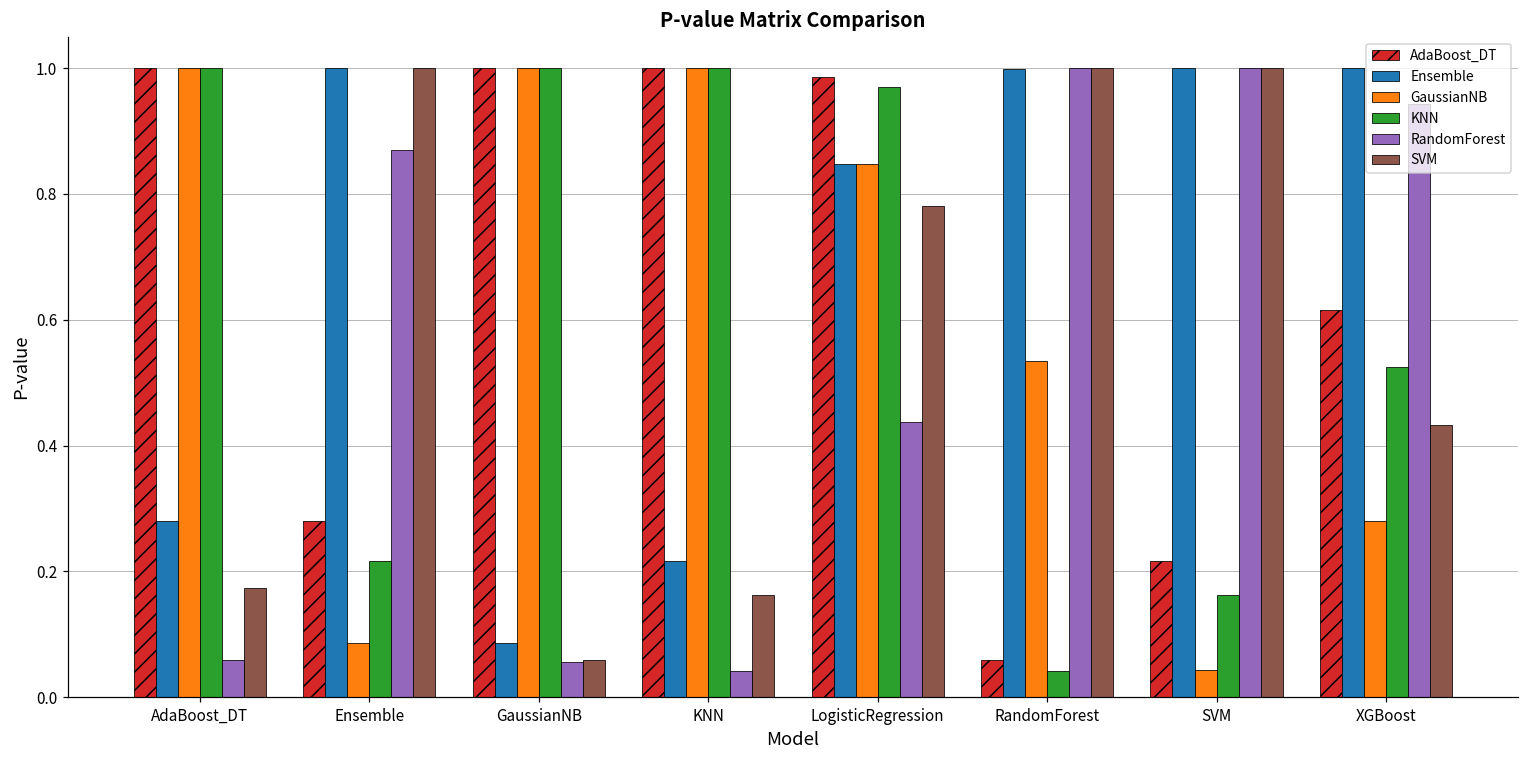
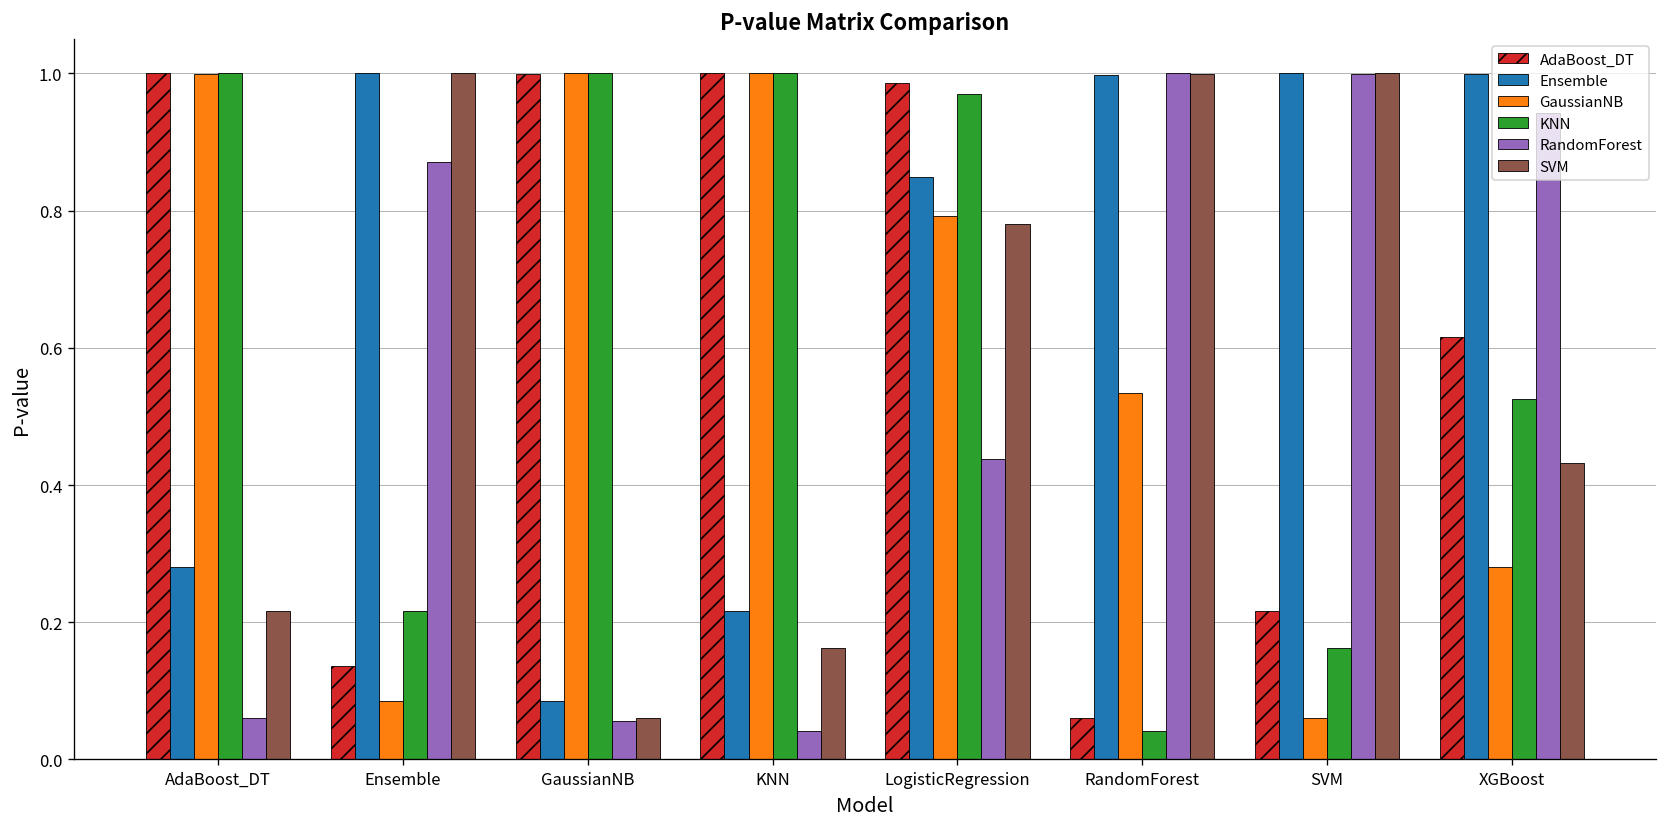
  {
    "AdaBoost_DT": {
      "AdaBoost_DT": 1.00,
-     "Ensemble": 0.28,
+     "Ensemble": 0.14,
      "GaussianNB": 1.00,
      "KNN": 1.00,
      "LogisticRegression": 0.99,
      "RandomForest": 0.06,
      "SVM": 0.22,
      "XGBoost": 0.62
    },
    "Ensemble": {
      "AdaBoost_DT": 0.28,
      "Ensemble": 1.00,
      "GaussianNB": 0.09,
      "KNN": 0.22,
      "LogisticRegression": 0.85,
      "RandomForest": 1.00,
      "SVM": 1.00,
      "XGBoost": 1.00
    },
    "GaussianNB": {
      "AdaBoost_DT": 1.00,
      "Ensemble": 0.09,
      "GaussianNB": 1.00,
      "KNN": 1.00,
-     "LogisticRegression": 0.85,
+     "LogisticRegression": 0.79,
      "RandomForest": 0.53,
-     "SVM": 0.04,
+     "SVM": 0.06,
      "XGBoost": 0.28
    },
    "KNN": {
      "AdaBoost_DT": 1.00,
      "Ensemble": 0.22,
      "GaussianNB": 1.00,
      "KNN": 1.00,
      "LogisticRegression": 0.97,
      "RandomForest": 0.04,
      "SVM": 0.16,
      "XGBoost": 0.53
    },
    "RandomForest": {
      "AdaBoost_DT": 0.06,
      "Ensemble": 0.87,
      "GaussianNB": 0.06,
      "KNN": 0.04,
      "LogisticRegression": 0.44,
      "RandomForest": 1.00,
      "SVM": 1.00
    },
    "SVM": {
-     "AdaBoost_DT": 0.17,
+     "AdaBoost_DT": 0.22,
      "Ensemble": 1.00,
      "GaussianNB": 0.06,
      "KNN": 0.16,
      "LogisticRegression": 0.78,
      "RandomForest": 1.00,
      "SVM": 1.00,
      "XGBoost": 0.43
    }
  }
